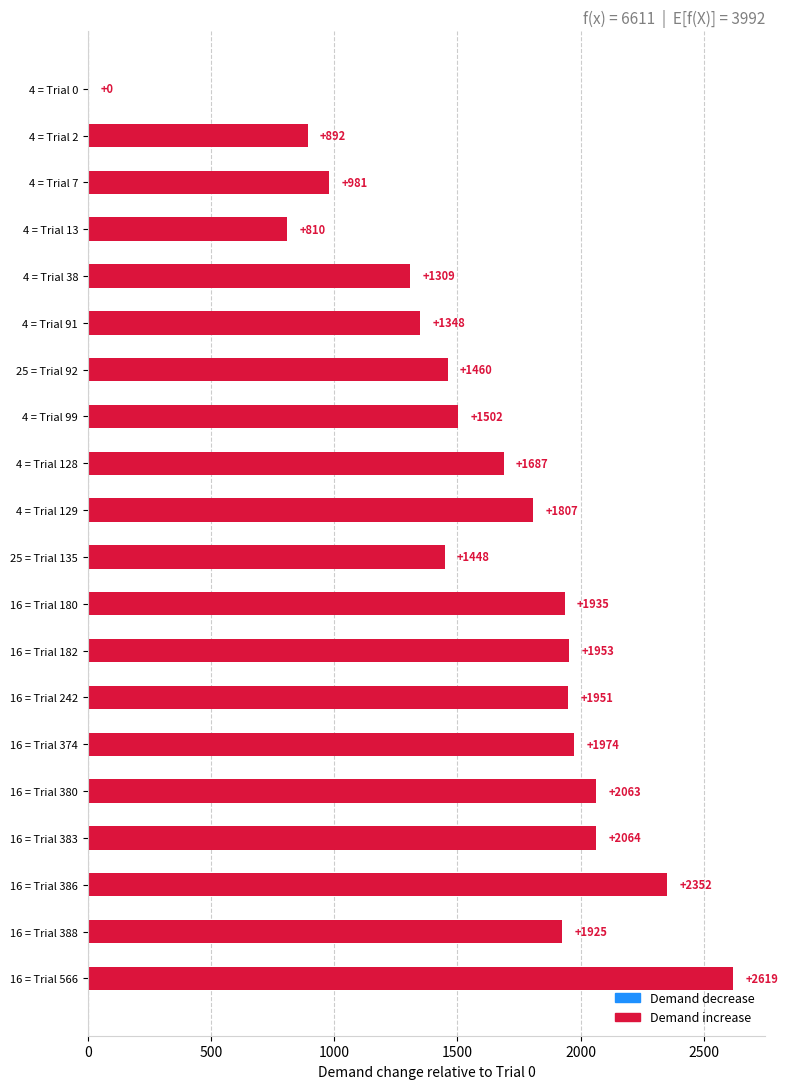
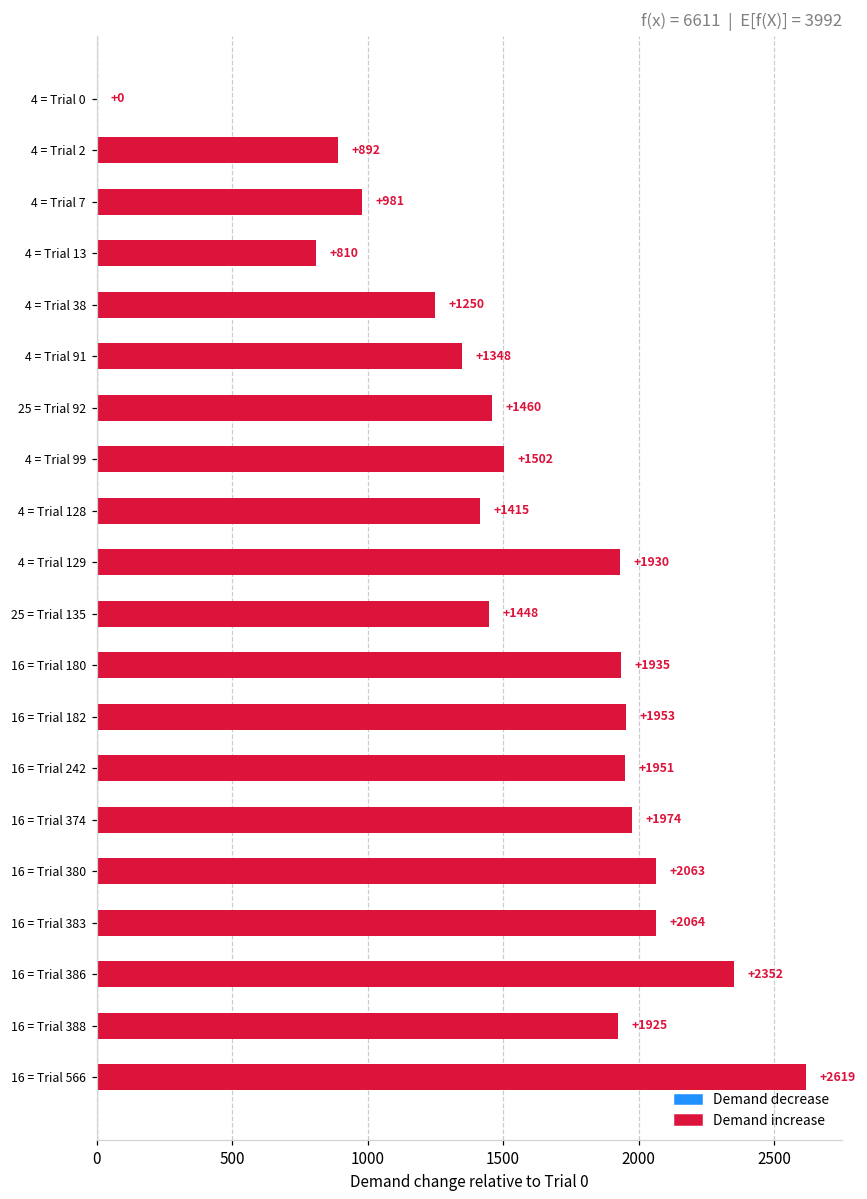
  {
    "4 = Trial 0": "+0",
    "4 = Trial 2": "+892",
    "4 = Trial 7": "+981",
    "4 = Trial 13": "+810",
-   "4 = Trial 38": "+1309",
+   "4 = Trial 38": "+1250",
    "4 = Trial 91": "+1348",
    "25 = Trial 92": "+1460",
    "4 = Trial 99": "+1502",
-   "4 = Trial 128": "+1687",
-   "4 = Trial 129": "+1807",
+   "4 = Trial 128": "+1415",
+   "4 = Trial 129": "+1930",
    "25 = Trial 135": "+1448",
    "16 = Trial 180": "+1935",
    "16 = Trial 182": "+1953",
    "16 = Trial 242": "+1951",
    "16 = Trial 374": "+1974",
    "16 = Trial 380": "+2063",
    "16 = Trial 383": "+2064",
    "16 = Trial 386": "+2352",
    "16 = Trial 388": "+1925",
    "16 = Trial 566": "+2619"
  }
